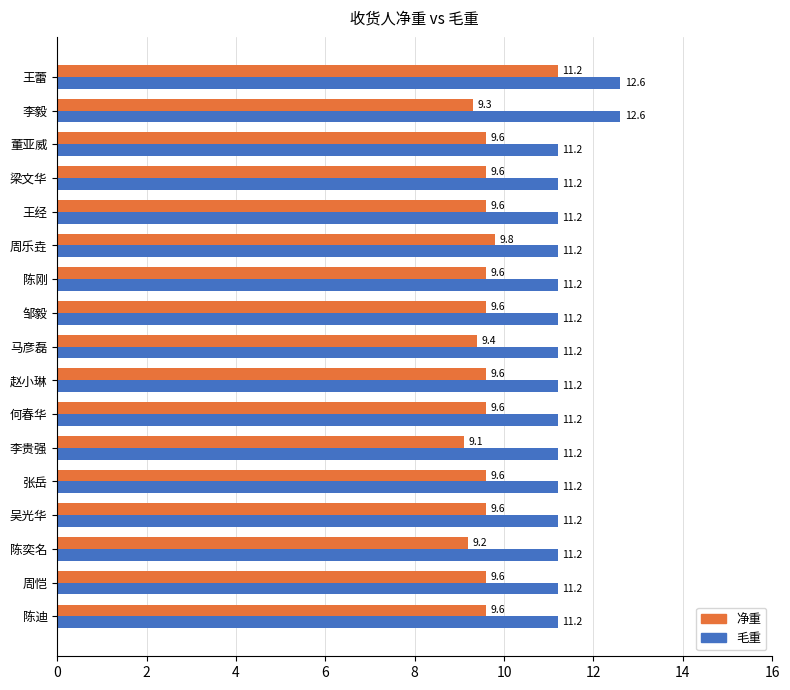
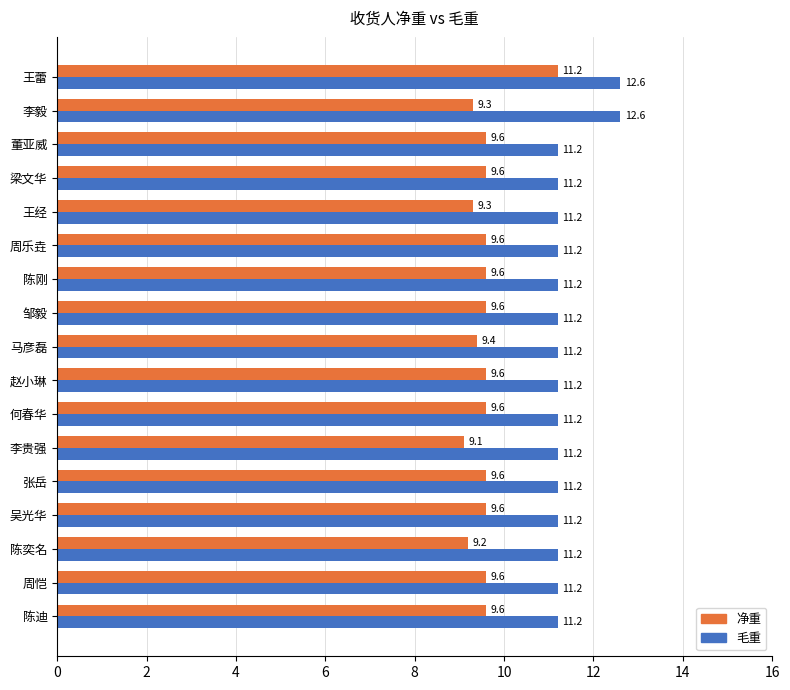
  {
    "净重": {
      "王蕾": 11.2,
      "李毅": 9.3,
      "董亚威": 9.6,
      "梁文华": 9.6,
-     "王经": 9.6,
-     "周乐垚": 9.8,
+     "王经": 9.3,
+     "周乐垚": 9.6,
      "陈刚": 9.6,
      "邹毅": 9.6,
      "马彦磊": 9.4,
      "赵小琳": 9.6,
      "何春华": 9.6,
      "李贵强": 9.1,
      "张岳": 9.6,
      "吴光华": 9.6,
      "陈奕名": 9.2,
      "周恺": 9.6,
      "陈迪": 9.6
    },
    "毛重": {
      "王蕾": 12.6,
      "李毅": 12.6,
      "董亚威": 11.2,
      "梁文华": 11.2,
      "王经": 11.2,
      "周乐垚": 11.2,
      "陈刚": 11.2,
      "邹毅": 11.2,
      "马彦磊": 11.2,
      "赵小琳": 11.2,
      "何春华": 11.2,
      "李贵强": 11.2,
      "张岳": 11.2,
      "吴光华": 11.2,
      "陈奕名": 11.2,
      "周恺": 11.2,
      "陈迪": 11.2
    }
  }
